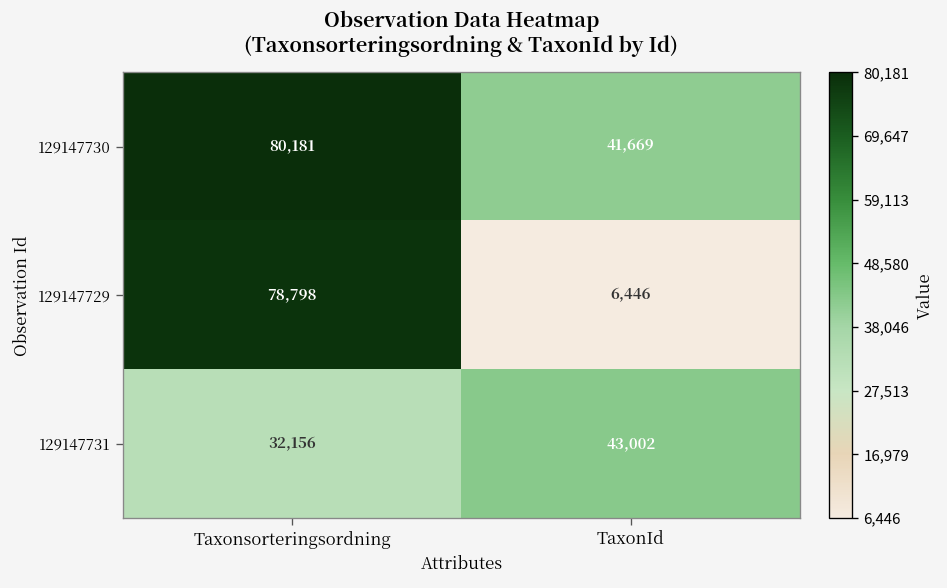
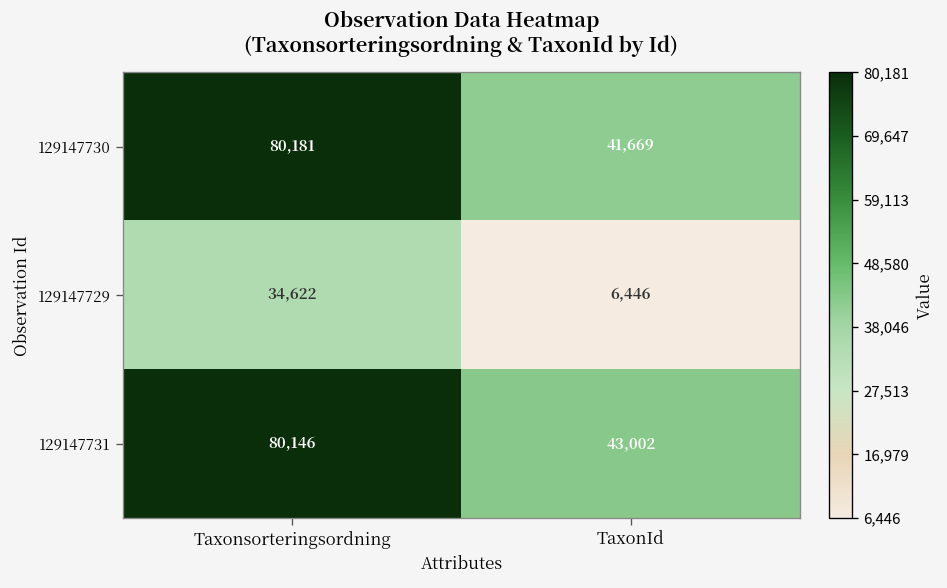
  {
    "129147730": {
      "Taxonsorteringsordning": "80,181",
      "TaxonId": "41,669"
    },
    "129147729": {
-     "Taxonsorteringsordning": "78,798",
+     "Taxonsorteringsordning": "34,622",
      "TaxonId": "6,446"
    },
    "129147731": {
-     "Taxonsorteringsordning": "32,156",
+     "Taxonsorteringsordning": "80,146",
      "TaxonId": "43,002"
    }
  }
